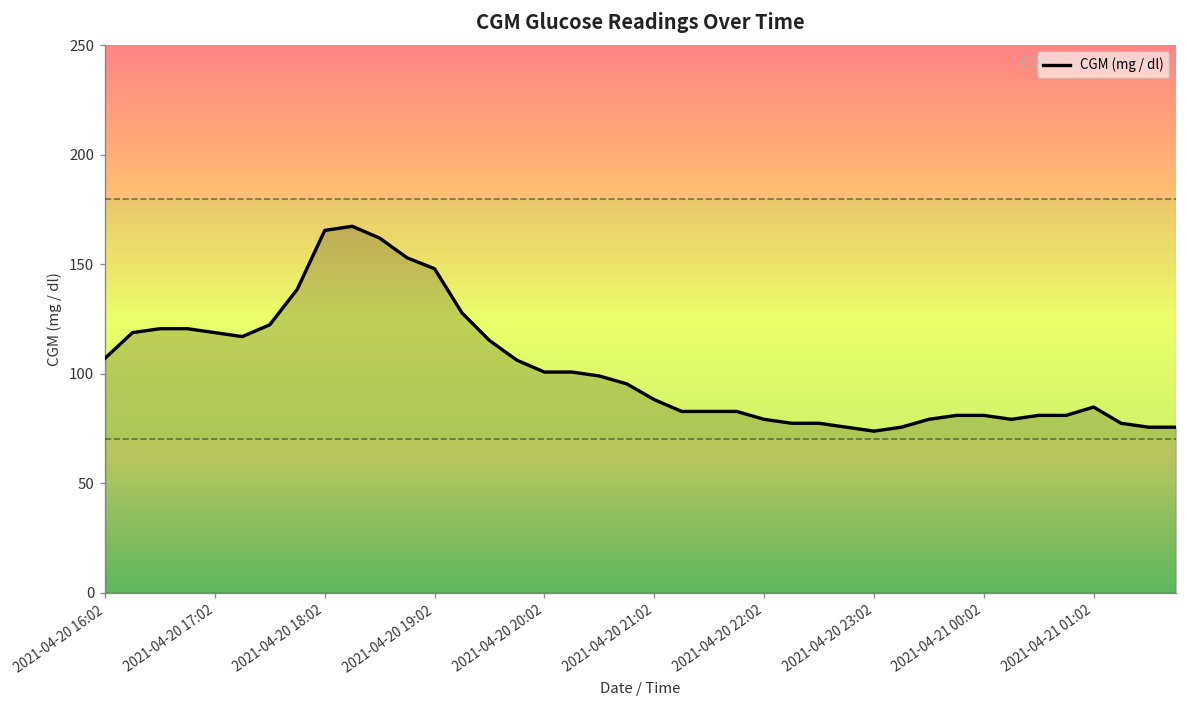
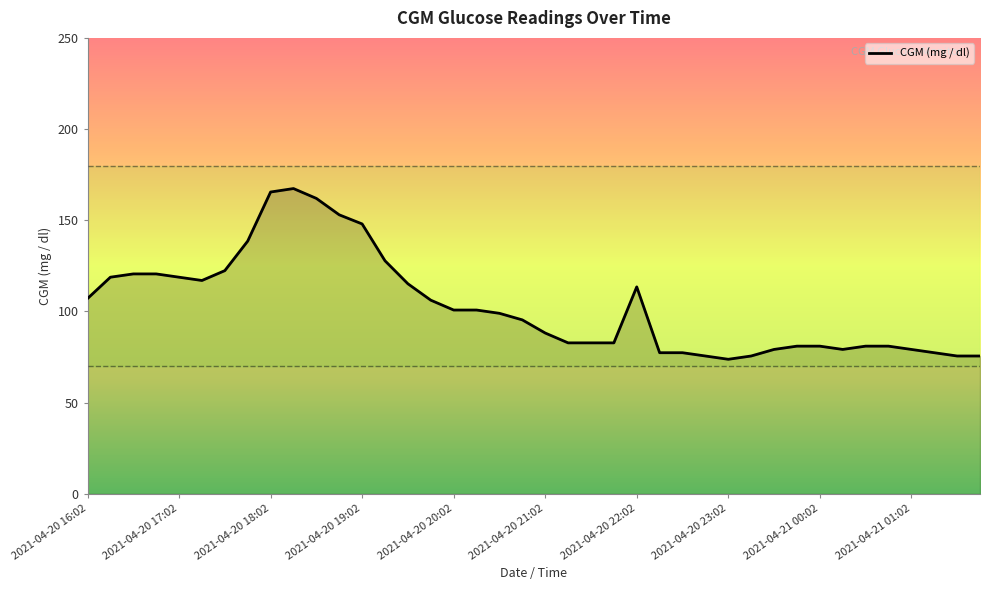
  {
    "2021-04-20 16:02": 107,
    "2021-04-20 17:02": 119,
    "2021-04-20 18:02": 166,
    "2021-04-20 19:02": 148,
    "2021-04-20 20:02": 101,
    "2021-04-20 21:02": 88,
-   "2021-04-20 22:02": 79,
+   "2021-04-20 22:02": 114,
    "2021-04-20 23:02": 74,
    "2021-04-21 00:02": 81,
-   "2021-04-21 01:02": 85
+   "2021-04-21 01:02": 79
  }
